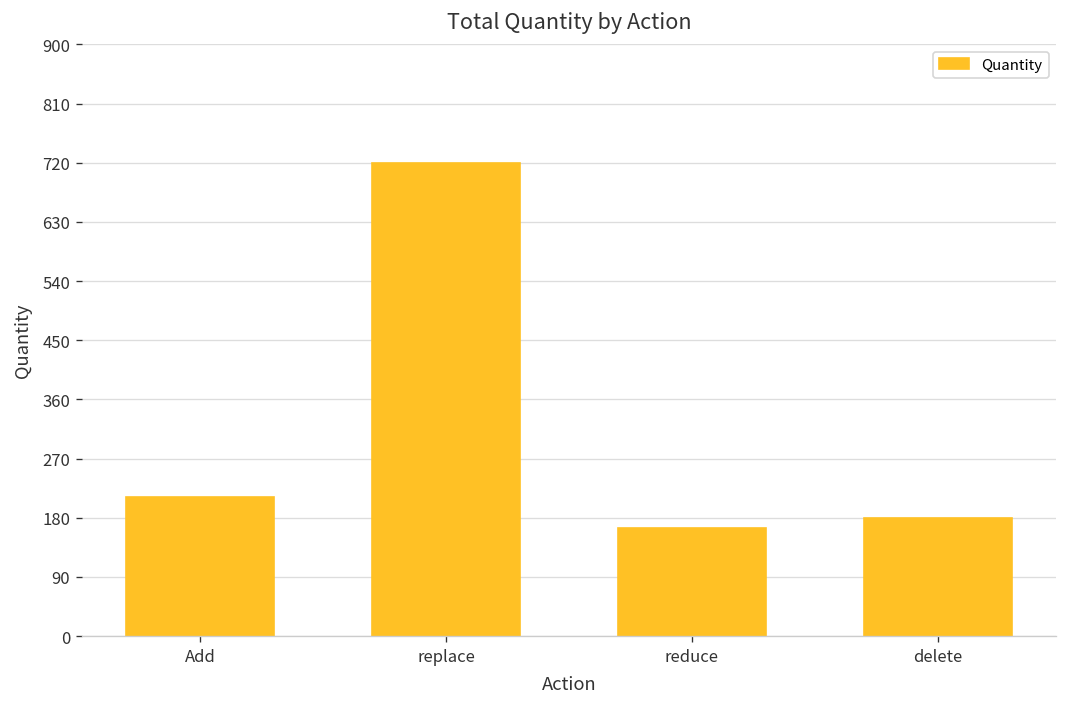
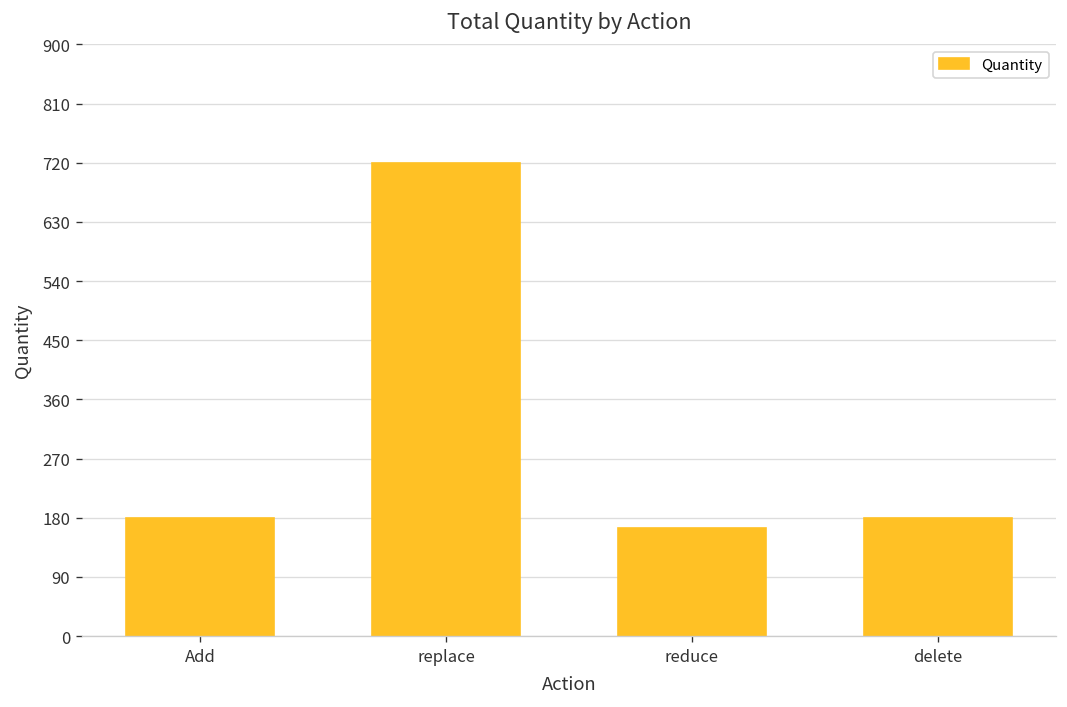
  {
-   "Add": 210,
+   "Add": 180,
    "replace": 720,
    "reduce": 170,
    "delete": 180
  }
